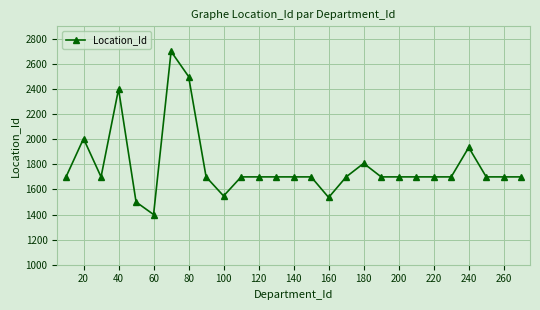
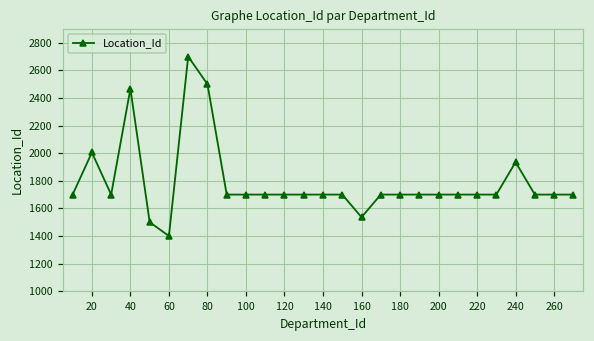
  {
    "20": 2010,
-   "40": 2400,
+   "40": 2470,
    "60": 1400,
    "80": 2500,
-   "100": 1550,
+   "100": 1700,
    "120": 1700,
    "140": 1700,
    "160": 1540,
-   "180": 1810,
+   "180": 1700,
    "200": 1700,
    "220": 1700,
    "240": 1940,
    "260": 1700
  }
